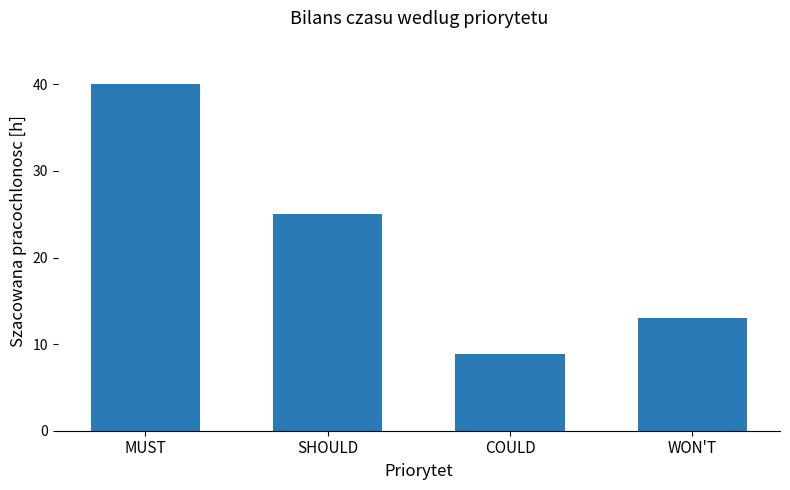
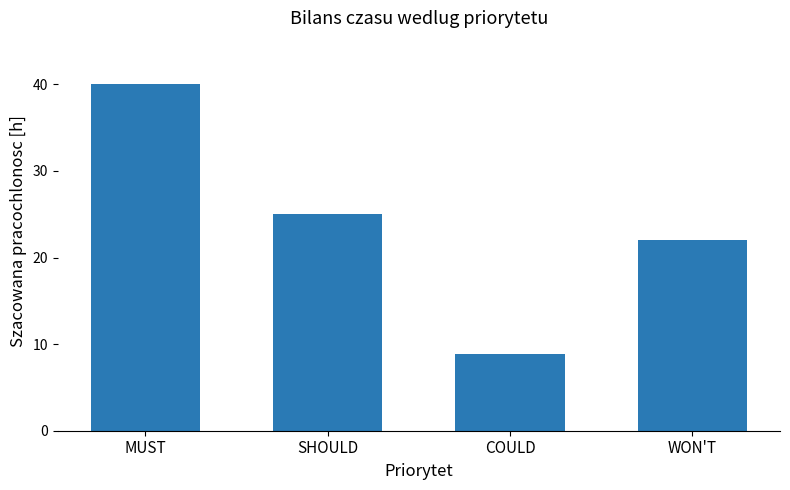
  {
    "MUST": 40,
    "SHOULD": 25,
    "COULD": 9,
-   "WON'T": 13
+   "WON'T": 22
  }
